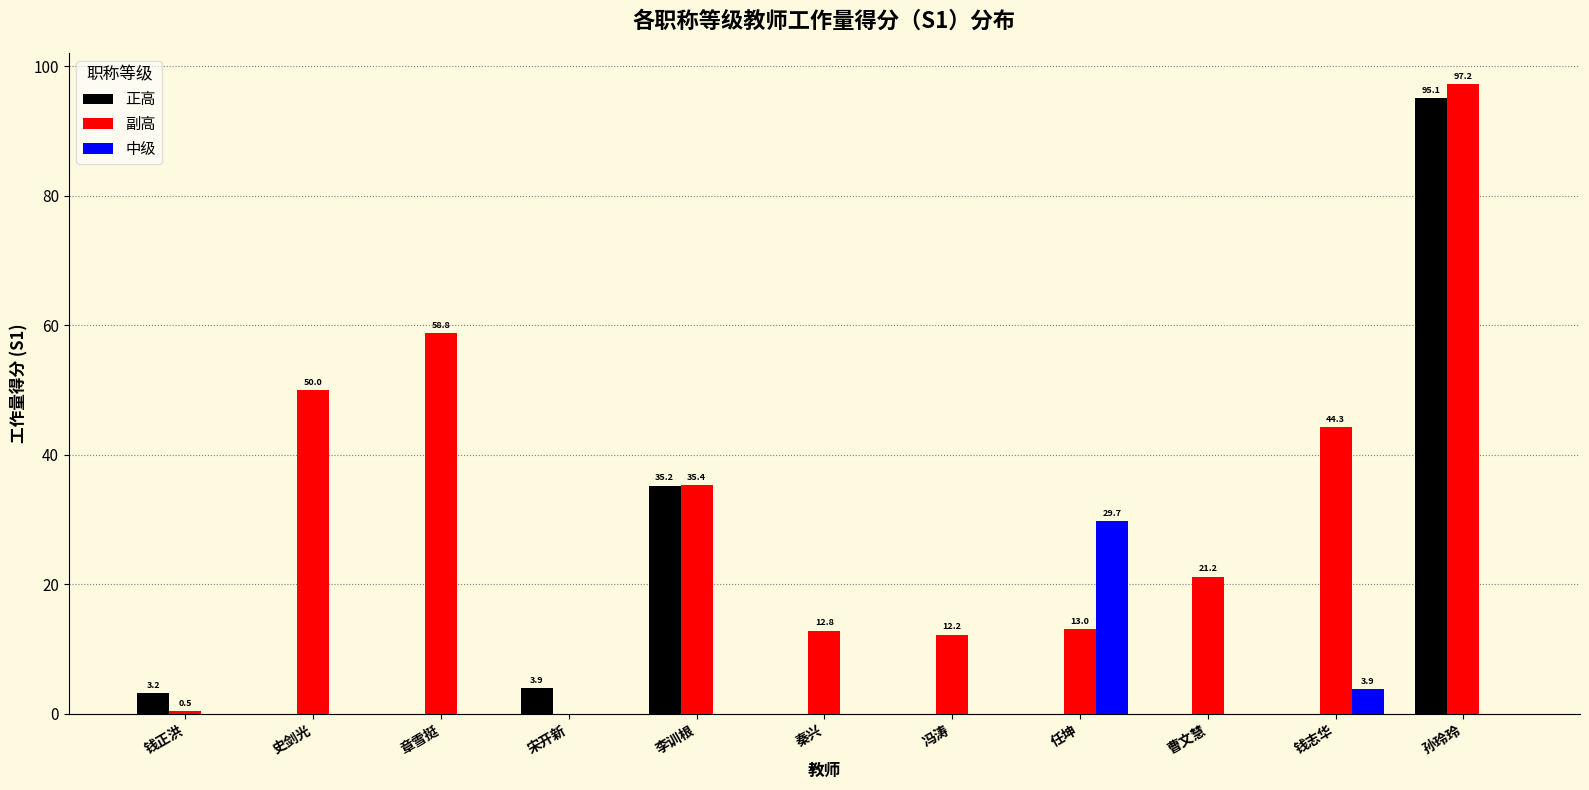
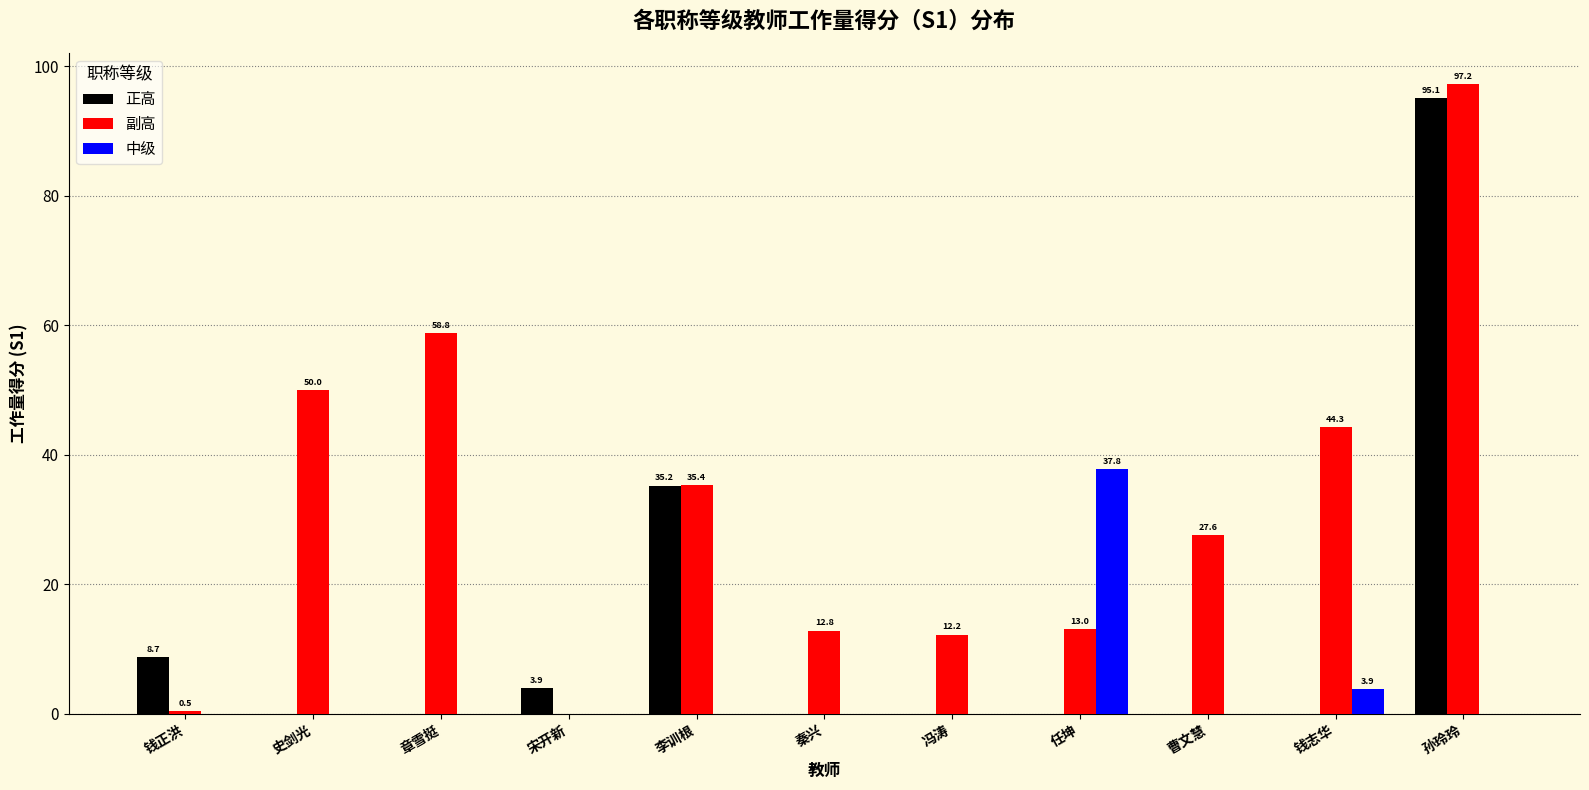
  {
    "正高": {
-     "钱正洪": 3.2,
+     "钱正洪": 8.7,
      "宋开新": 3.9,
      "李训根": 35.2,
      "孙玲玲": 95.1
    },
    "副高": {
      "钱正洪": 0.5,
      "史剑光": 50.0,
      "章雪挺": 58.8,
      "李训根": 35.4,
      "秦兴": 12.8,
      "冯涛": 12.2,
      "任坤": 13.0,
-     "曹文慧": 21.2,
+     "曹文慧": 27.6,
      "钱志华": 44.3,
      "孙玲玲": 97.2
    },
    "中级": {
-     "任坤": 29.7,
+     "任坤": 37.8,
      "钱志华": 3.9
    }
  }
